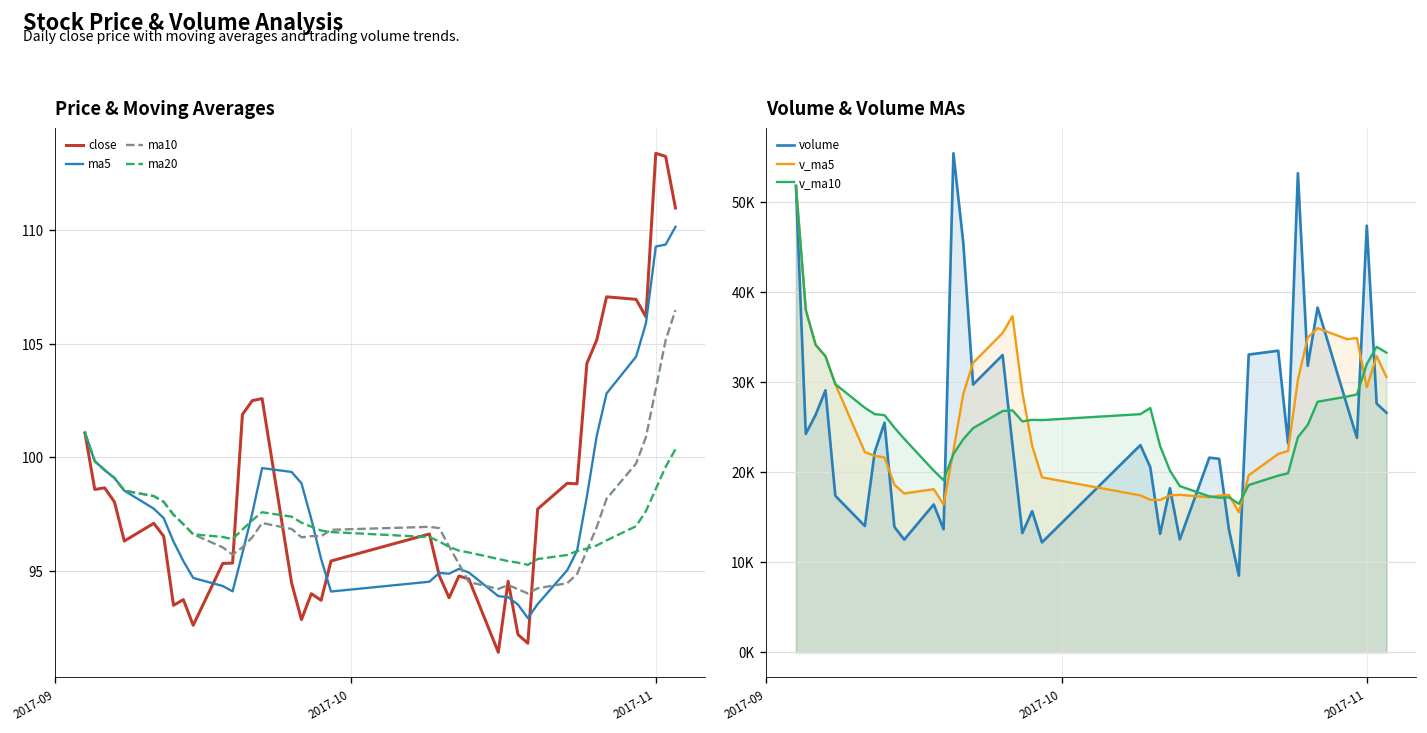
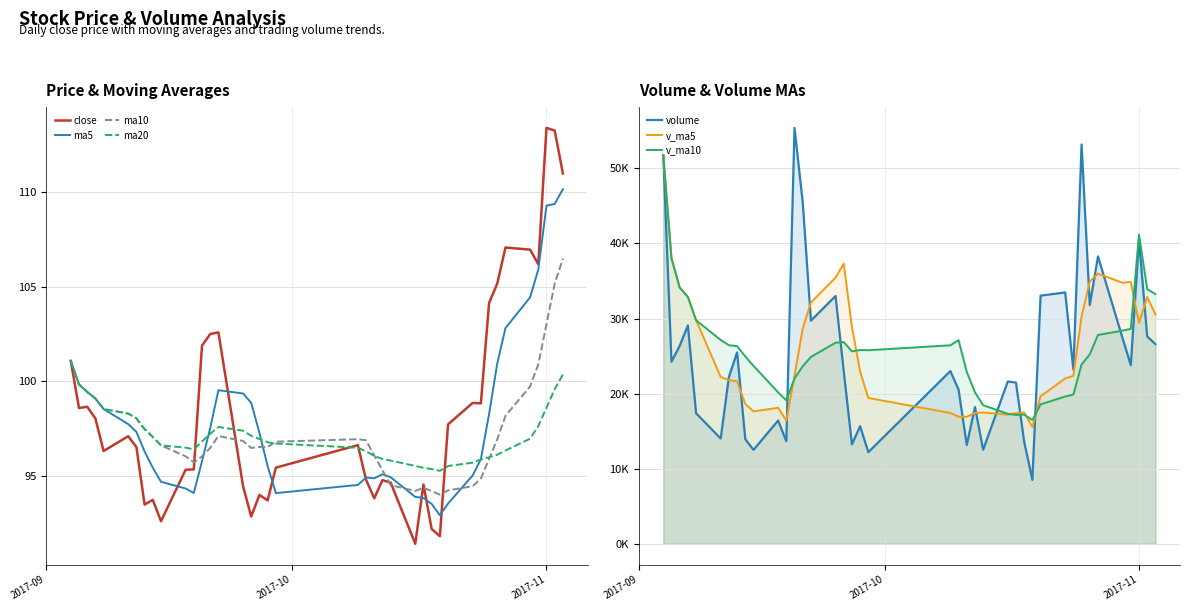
  {
    "Price & Moving Averages": {
      "close": {
        "2017-11": 113.4
      },
      "ma5": {
        "2017-11": 109.3
      },
      "ma10": {
        "2017-11": 103.0
      },
      "ma20": {
        "2017-11": 98.6
      }
    },
    "Volume & Volume MAs": {
      "volume": {
-       "2017-11": 47000
+       "2017-11": 40000
      },
      "v_ma5": {
        "2017-11": 29000
      },
      "v_ma10": {
-       "2017-11": 32000
+       "2017-11": 41000
      }
    }
  }
